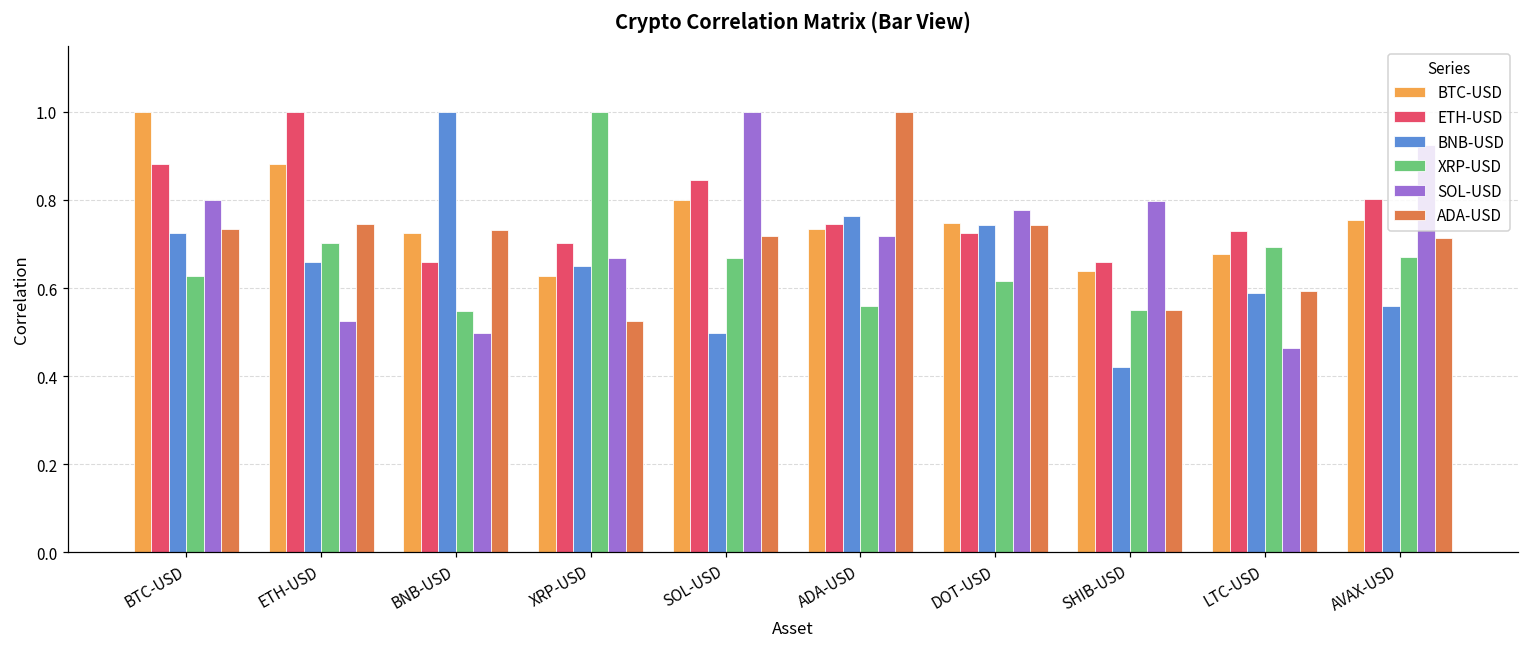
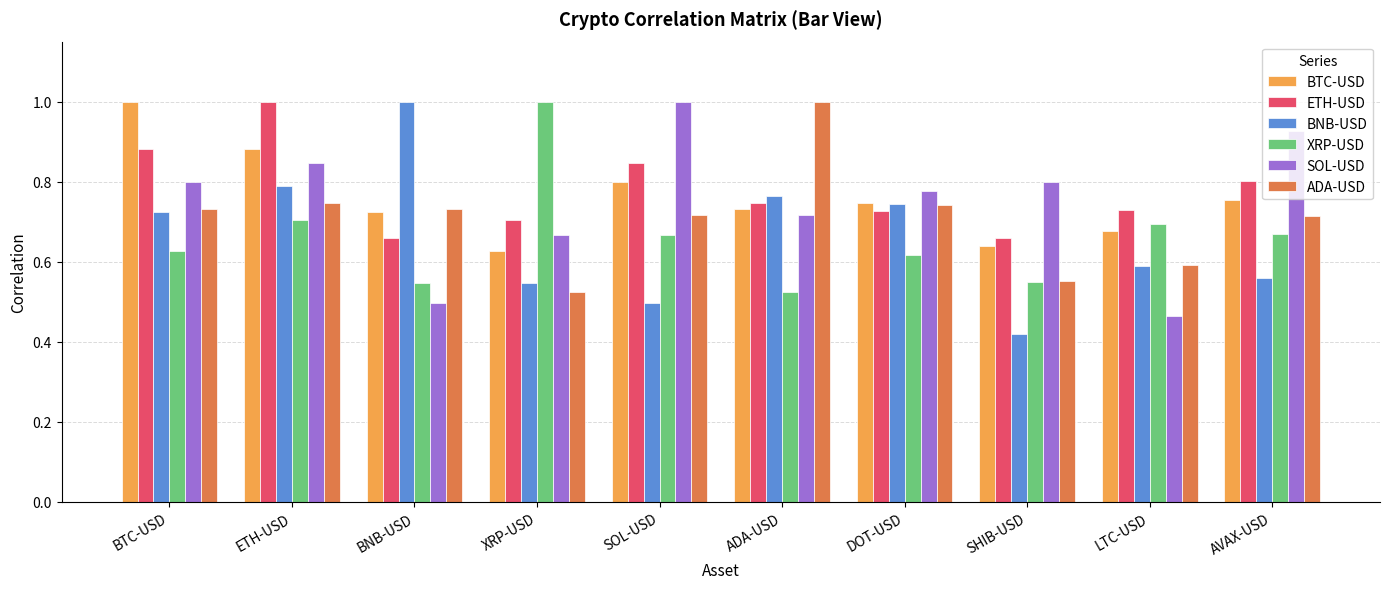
  {
    "BNB-USD": {
      "BTC-USD": 0.73,
-     "ETH-USD": 0.66,
+     "ETH-USD": 0.79,
      "BNB-USD": 1.00,
-     "XRP-USD": 0.65,
+     "XRP-USD": 0.55,
      "SOL-USD": 0.50,
      "ADA-USD": 0.76,
      "DOT-USD": 0.74,
      "SHIB-USD": 0.42,
      "LTC-USD": 0.59,
      "AVAX-USD": 0.56
    },
    "XRP-USD": {
      "BTC-USD": 0.63,
      "ETH-USD": 0.70,
      "BNB-USD": 0.55,
      "XRP-USD": 1.00,
      "SOL-USD": 0.67,
-     "ADA-USD": 0.56,
+     "ADA-USD": 0.52,
      "DOT-USD": 0.62,
      "SHIB-USD": 0.55,
      "LTC-USD": 0.69,
      "AVAX-USD": 0.67
    },
    "SOL-USD": {
      "BTC-USD": 0.80,
-     "ETH-USD": 0.52,
+     "ETH-USD": 0.85,
      "BNB-USD": 0.50,
      "XRP-USD": 0.67,
      "SOL-USD": 1.00,
      "ADA-USD": 0.72,
      "DOT-USD": 0.78,
      "SHIB-USD": 0.80,
      "LTC-USD": 0.46
    }
  }
